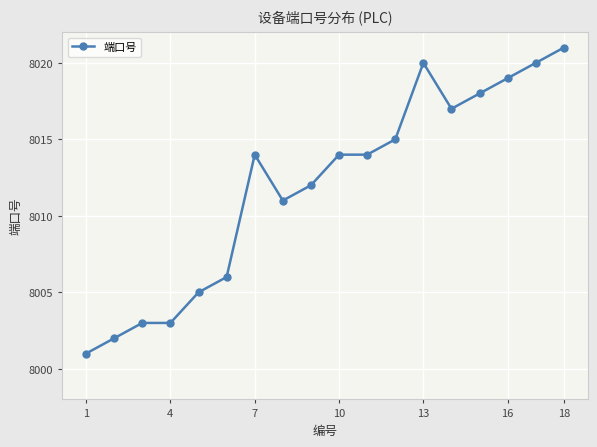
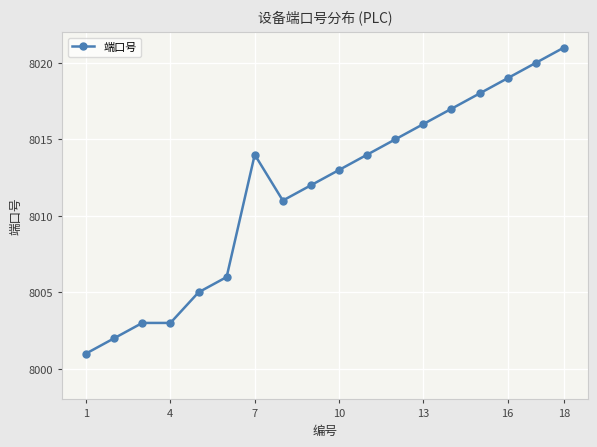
  {
    "1": 8001,
    "4": 8003,
    "7": 8014,
-   "10": 8014,
-   "13": 8020,
+   "10": 8013,
+   "13": 8016,
    "16": 8019,
    "18": 8021
  }
